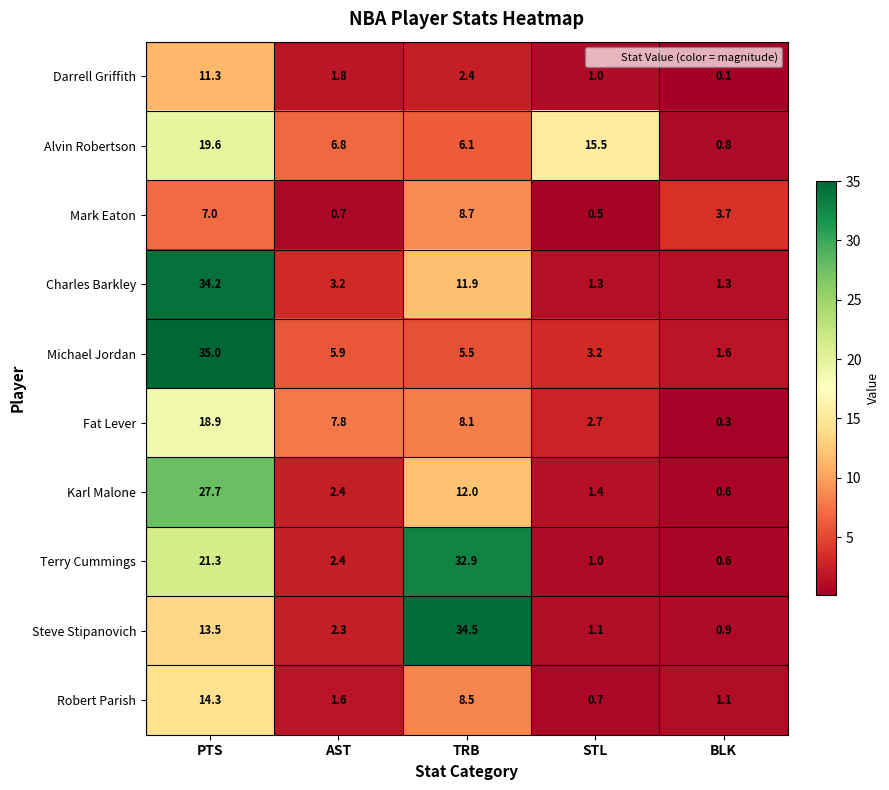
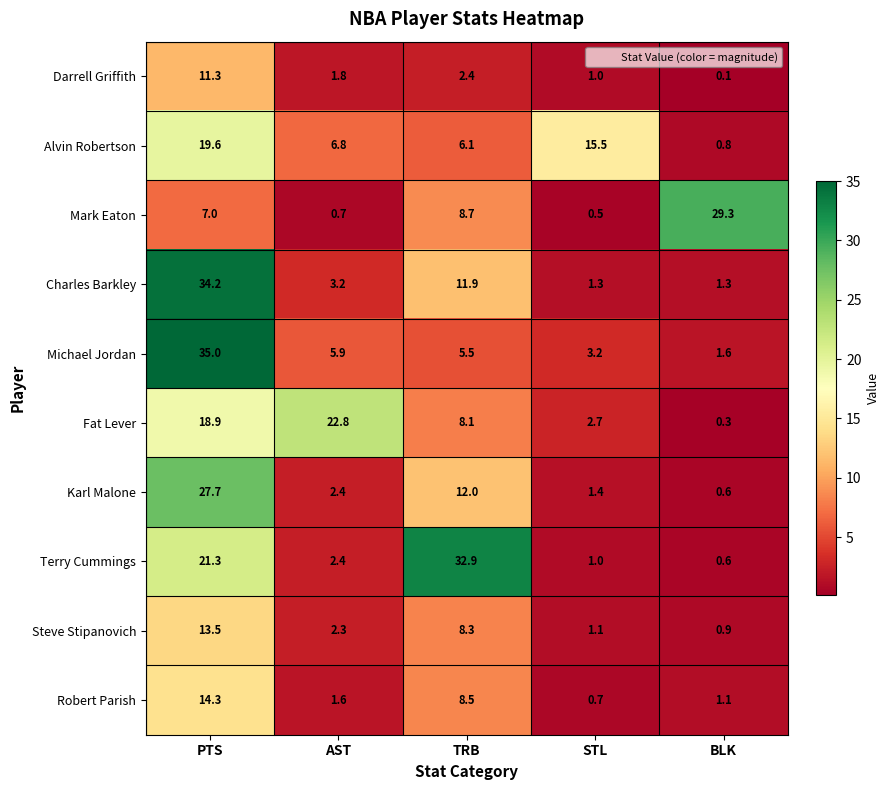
  {
    "Darrell Griffith": {
      "PTS": 11.3,
      "AST": 1.8,
      "TRB": 2.4,
      "STL": 1.0,
      "BLK": 0.1
    },
    "Alvin Robertson": {
      "PTS": 19.6,
      "AST": 6.8,
      "TRB": 6.1,
      "STL": 15.5,
      "BLK": 0.8
    },
    "Mark Eaton": {
      "PTS": 7.0,
      "AST": 0.7,
      "TRB": 8.7,
      "STL": 0.5,
-     "BLK": 3.7
+     "BLK": 29.3
    },
    "Charles Barkley": {
      "PTS": 34.2,
      "AST": 3.2,
      "TRB": 11.9,
      "STL": 1.3,
      "BLK": 1.3
    },
    "Michael Jordan": {
      "PTS": 35.0,
      "AST": 5.9,
      "TRB": 5.5,
      "STL": 3.2,
      "BLK": 1.6
    },
    "Fat Lever": {
      "PTS": 18.9,
-     "AST": 7.8,
+     "AST": 22.8,
      "TRB": 8.1,
      "STL": 2.7,
      "BLK": 0.3
    },
    "Karl Malone": {
      "PTS": 27.7,
      "AST": 2.4,
      "TRB": 12.0,
      "STL": 1.4,
      "BLK": 0.6
    },
    "Terry Cummings": {
      "PTS": 21.3,
      "AST": 2.4,
      "TRB": 32.9,
      "STL": 1.0,
      "BLK": 0.6
    },
    "Steve Stipanovich": {
      "PTS": 13.5,
      "AST": 2.3,
-     "TRB": 34.5,
+     "TRB": 8.3,
      "STL": 1.1,
      "BLK": 0.9
    },
    "Robert Parish": {
      "PTS": 14.3,
      "AST": 1.6,
      "TRB": 8.5,
      "STL": 0.7,
      "BLK": 1.1
    }
  }
